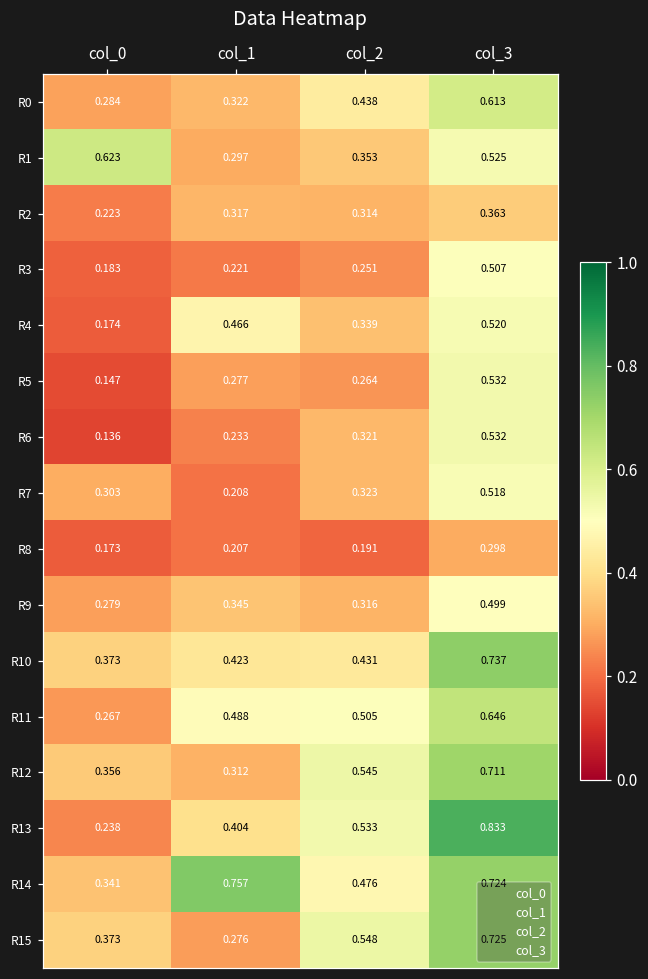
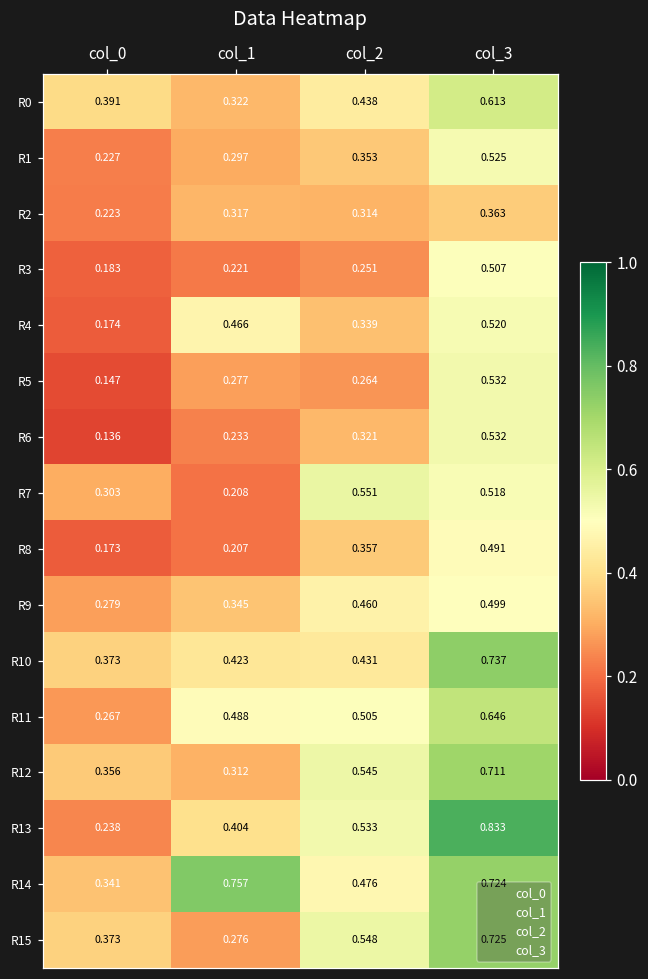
  {
    "R0": {
-     "col_0": 0.284,
+     "col_0": 0.391,
      "col_1": 0.322,
      "col_2": 0.438,
      "col_3": 0.613
    },
    "R1": {
-     "col_0": 0.623,
+     "col_0": 0.227,
      "col_1": 0.297,
      "col_2": 0.353,
      "col_3": 0.525
    },
    "R2": {
      "col_0": 0.223,
      "col_1": 0.317,
      "col_2": 0.314,
      "col_3": 0.363
    },
    "R3": {
      "col_0": 0.183,
      "col_1": 0.221,
      "col_2": 0.251,
      "col_3": 0.507
    },
    "R4": {
      "col_0": 0.174,
      "col_1": 0.466,
      "col_2": 0.339,
      "col_3": 0.520
    },
    "R5": {
      "col_0": 0.147,
      "col_1": 0.277,
      "col_2": 0.264,
      "col_3": 0.532
    },
    "R6": {
      "col_0": 0.136,
      "col_1": 0.233,
      "col_2": 0.321,
      "col_3": 0.532
    },
    "R7": {
      "col_0": 0.303,
      "col_1": 0.208,
-     "col_2": 0.323,
+     "col_2": 0.551,
      "col_3": 0.518
    },
    "R8": {
      "col_0": 0.173,
      "col_1": 0.207,
-     "col_2": 0.191,
-     "col_3": 0.298
+     "col_2": 0.357,
+     "col_3": 0.491
    },
    "R9": {
      "col_0": 0.279,
      "col_1": 0.345,
-     "col_2": 0.316,
+     "col_2": 0.460,
      "col_3": 0.499
    },
    "R10": {
      "col_0": 0.373,
      "col_1": 0.423,
      "col_2": 0.431,
      "col_3": 0.737
    },
    "R11": {
      "col_0": 0.267,
      "col_1": 0.488,
      "col_2": 0.505,
      "col_3": 0.646
    },
    "R12": {
      "col_0": 0.356,
      "col_1": 0.312,
      "col_2": 0.545,
      "col_3": 0.711
    },
    "R13": {
      "col_0": 0.238,
      "col_1": 0.404,
      "col_2": 0.533,
      "col_3": 0.833
    },
    "R14": {
      "col_0": 0.341,
      "col_1": 0.757,
      "col_2": 0.476,
      "col_3": 0.724
    },
    "R15": {
      "col_0": 0.373,
      "col_1": 0.276,
      "col_2": 0.548
    }
  }
